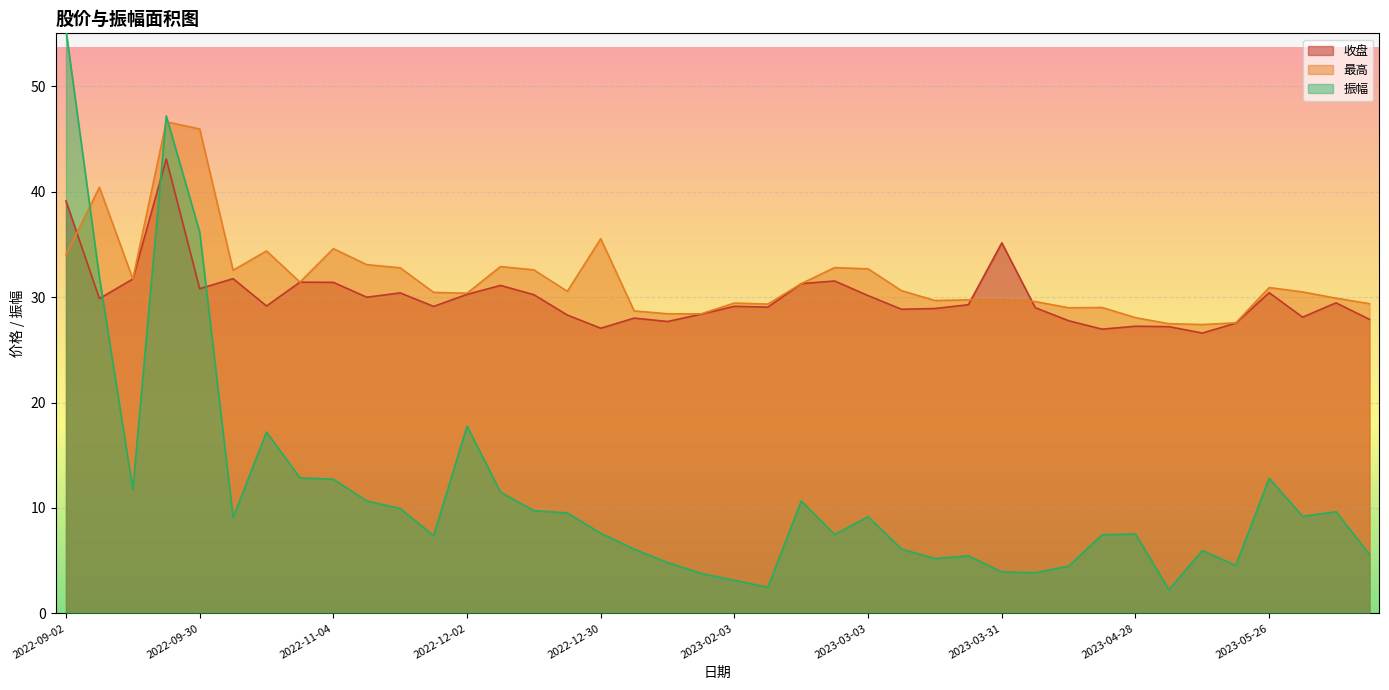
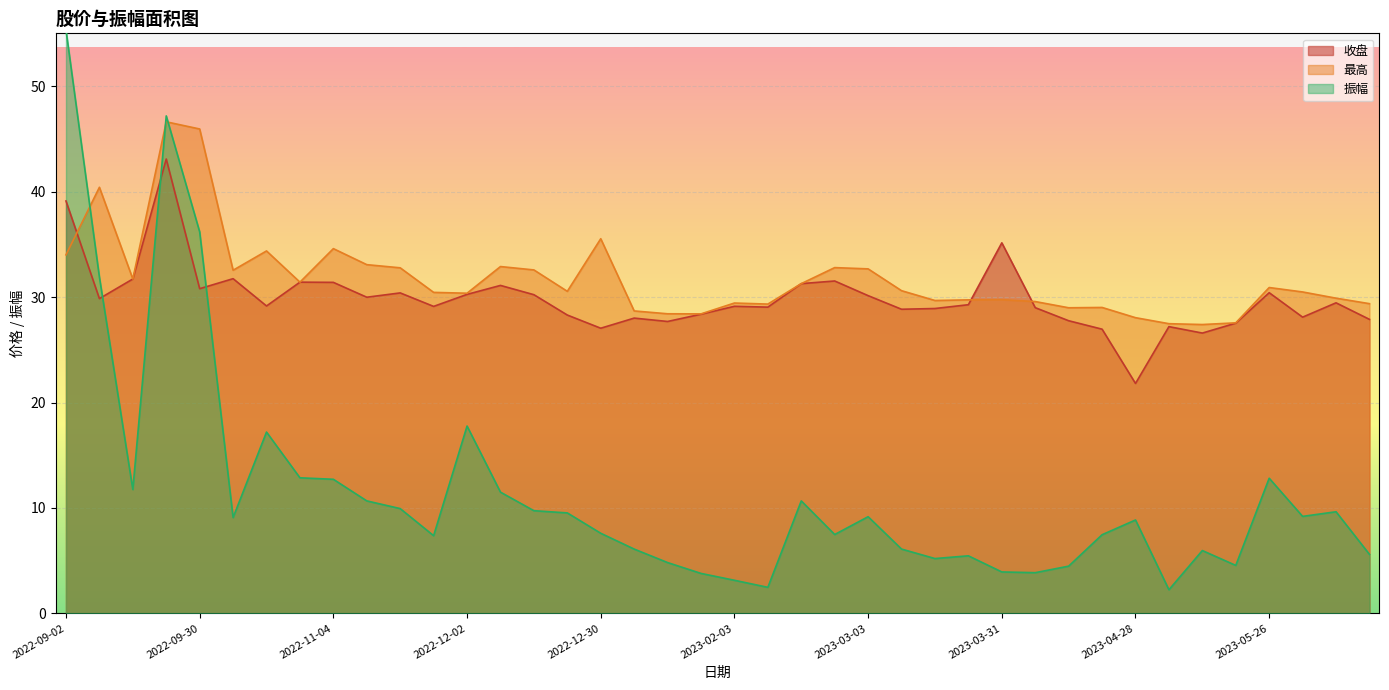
  {
    "收盘": {
      "2022-09-02": 39.1,
      "2022-09-30": 30.8,
      "2022-11-04": 31.4,
      "2022-12-30": 27.1,
      "2023-02-03": 29.1,
      "2023-03-03": 30.1,
      "2023-03-31": 35.2,
-     "2023-04-28": 27.2,
+     "2023-04-28": 21.8,
      "2023-05-26": 30.4
    },
    "最高": {
      "2022-09-02": 34.0,
      "2022-09-30": 46.0,
      "2022-11-04": 34.6,
      "2022-12-30": 35.5,
      "2023-02-03": 29.4,
      "2023-03-03": 32.7,
      "2023-03-31": 29.8,
      "2023-04-28": 28.1,
      "2023-05-26": 30.9
    },
    "振幅": {
      "2022-09-30": 36.2,
      "2022-11-04": 12.7,
      "2022-12-02": 17.8,
      "2022-12-30": 7.6,
      "2023-02-03": 3.1,
      "2023-03-03": 9.2,
      "2023-03-31": 3.9,
-     "2023-04-28": 7.5,
+     "2023-04-28": 8.9,
      "2023-05-26": 12.8
    }
  }
